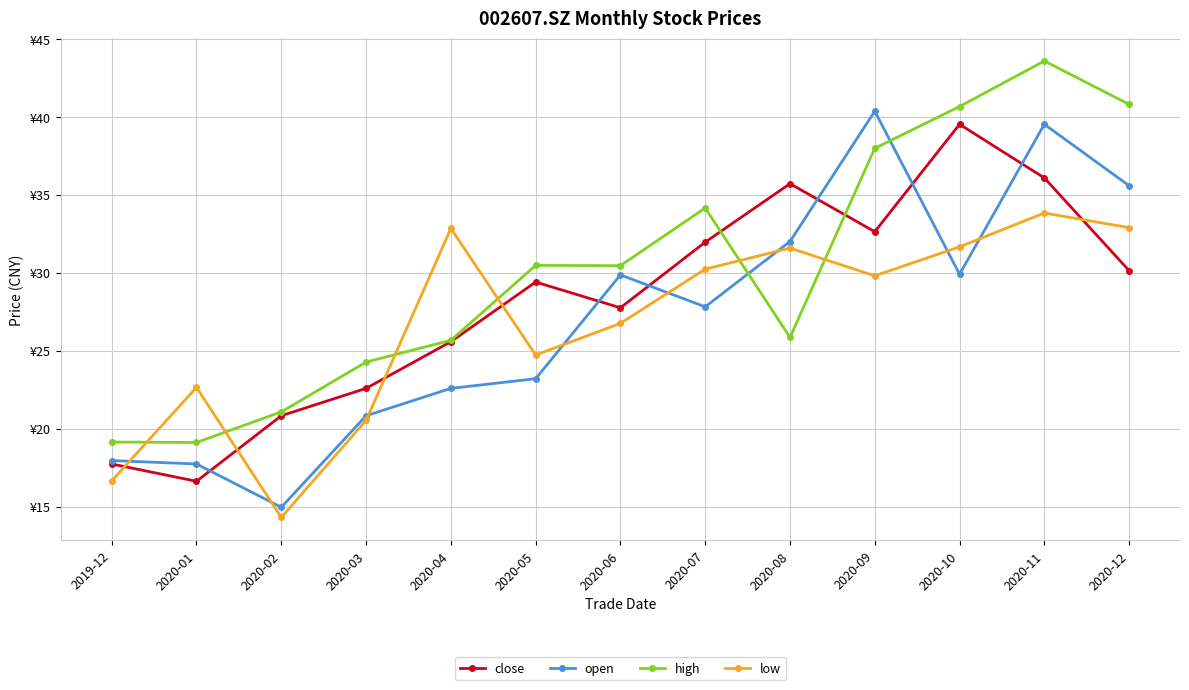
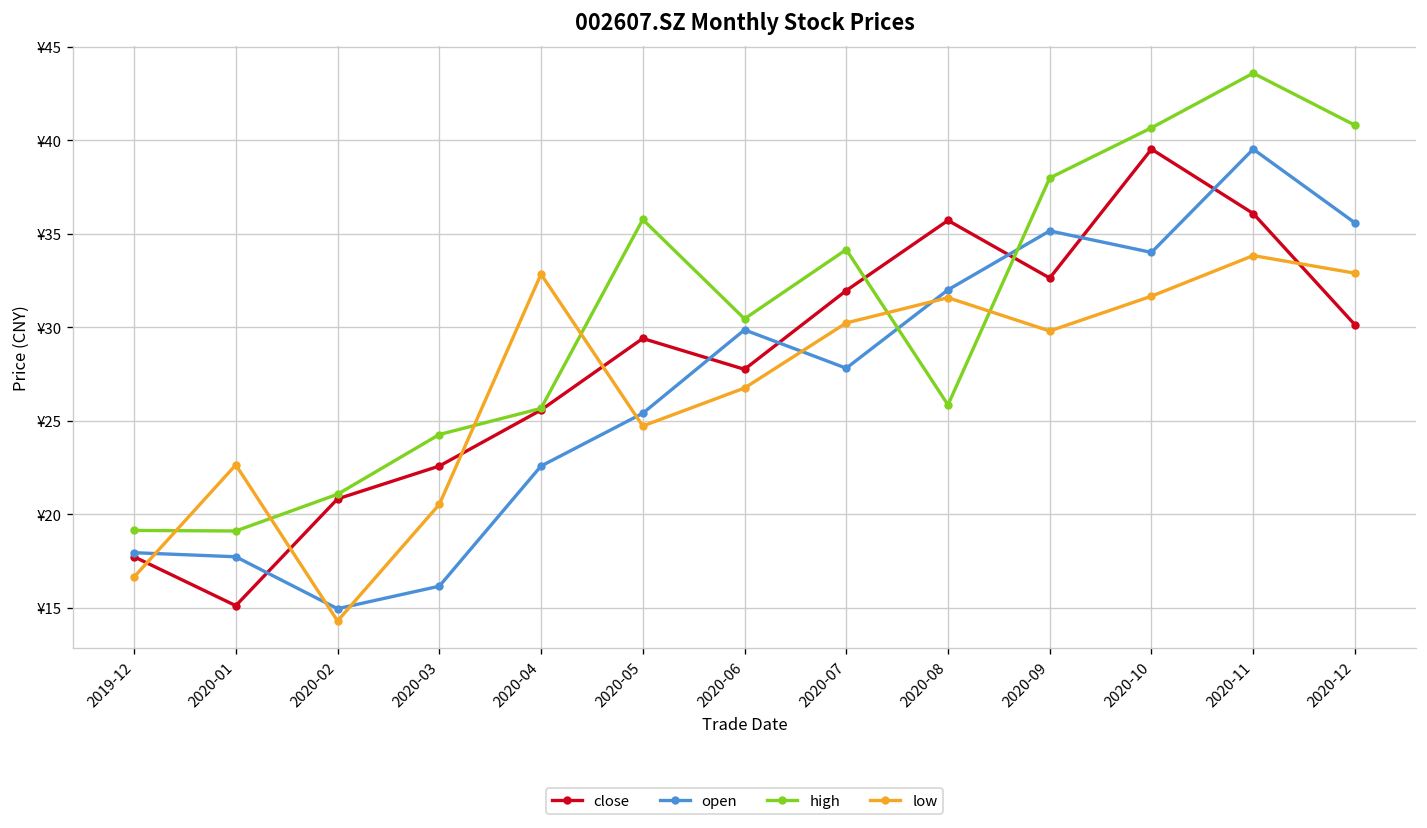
  {
    "close": {
      "2019-12": "¥17.7",
-     "2020-01": "¥16.6",
+     "2020-01": "¥15.1",
      "2020-02": "¥20.8",
      "2020-03": "¥22.6",
      "2020-05": "¥29.4",
      "2020-06": "¥27.8",
      "2020-07": "¥32.0",
      "2020-08": "¥35.7",
      "2020-09": "¥32.6",
      "2020-10": "¥39.5",
      "2020-11": "¥36.1",
      "2020-12": "¥30.1"
    },
    "open": {
      "2019-12": "¥17.9",
      "2020-01": "¥17.7",
      "2020-02": "¥15.0",
-     "2020-03": "¥20.8",
+     "2020-03": "¥16.2",
      "2020-04": "¥22.6",
-     "2020-05": "¥23.2",
+     "2020-05": "¥25.4",
      "2020-06": "¥29.9",
      "2020-07": "¥27.8",
      "2020-08": "¥32.0",
-     "2020-09": "¥40.4",
-     "2020-10": "¥29.9",
+     "2020-09": "¥35.2",
+     "2020-10": "¥34.0",
      "2020-11": "¥39.5",
      "2020-12": "¥35.6"
    },
    "high": {
      "2019-12": "¥19.1",
      "2020-01": "¥19.1",
      "2020-02": "¥21.1",
      "2020-03": "¥24.3",
-     "2020-05": "¥30.5",
+     "2020-05": "¥35.8",
      "2020-06": "¥30.5",
      "2020-07": "¥34.2",
      "2020-08": "¥25.9",
      "2020-09": "¥38.0",
      "2020-10": "¥40.7",
      "2020-11": "¥43.6",
      "2020-12": "¥40.8"
    },
    "low": {
      "2019-12": "¥16.6",
      "2020-01": "¥22.6",
      "2020-02": "¥14.3",
      "2020-03": "¥20.5",
      "2020-04": "¥32.8",
      "2020-05": "¥24.7",
      "2020-06": "¥26.8",
      "2020-07": "¥30.2",
      "2020-08": "¥31.6",
      "2020-09": "¥29.8",
      "2020-10": "¥31.7",
      "2020-11": "¥33.8",
      "2020-12": "¥32.9"
    }
  }
